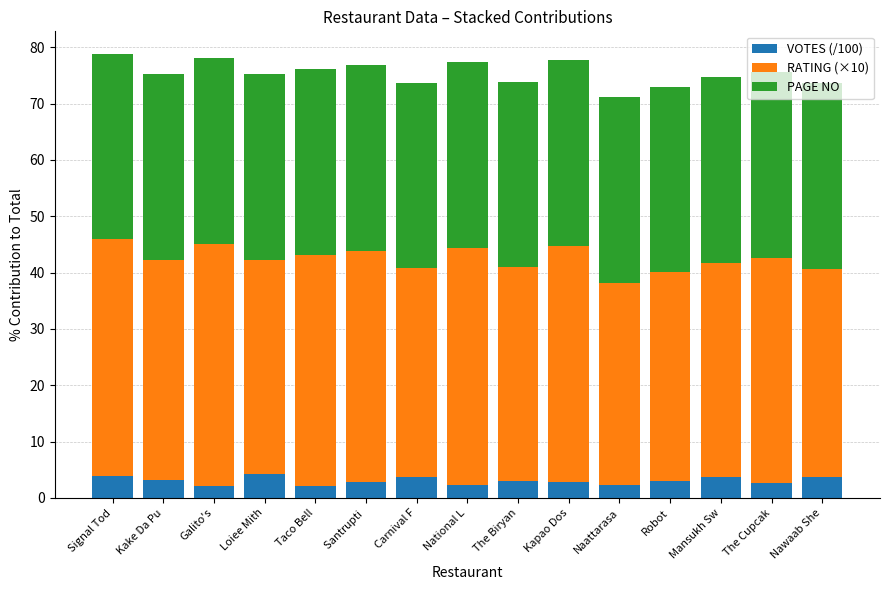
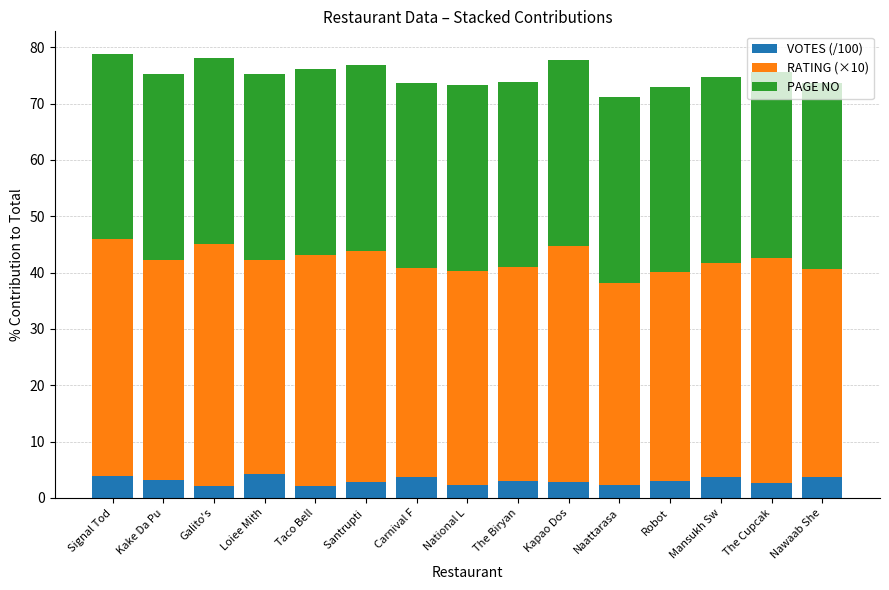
  {
    "VOTES (/100)": {
      "Signal Tod": 4,
      "Kake Da Pu": 3,
      "Galito's": 2,
      "Loiee Mith": 4,
      "Taco Bell": 2,
      "Santrupti": 3,
      "Carnival F": 4,
      "National L": 2,
      "The Biryan": 3,
      "Kapao Dos": 3,
      "Naattarasa": 2,
      "Robot": 3,
      "Mansukh Sw": 4,
      "The Cupcak": 3,
      "Nawaab She": 4
    },
    "RATING (×10)": {
      "Signal Tod": 42,
      "Kake Da Pu": 39,
      "Galito's": 43,
      "Loiee Mith": 38,
      "Taco Bell": 41,
      "Santrupti": 41,
      "Carnival F": 37,
-     "National L": 42,
+     "National L": 38,
      "The Biryan": 38,
      "Kapao Dos": 42,
      "Naattarasa": 36,
      "Robot": 37,
      "Mansukh Sw": 38,
      "The Cupcak": 40,
      "Nawaab She": 37
    },
    "PAGE NO": {
      "Signal Tod": 33,
      "Kake Da Pu": 33,
      "Galito's": 33,
      "Loiee Mith": 33,
      "Taco Bell": 33,
      "Santrupti": 33,
      "Carnival F": 33,
      "National L": 33,
      "The Biryan": 33,
      "Kapao Dos": 33,
      "Naattarasa": 33,
      "Robot": 33,
      "Mansukh Sw": 33
    }
  }
